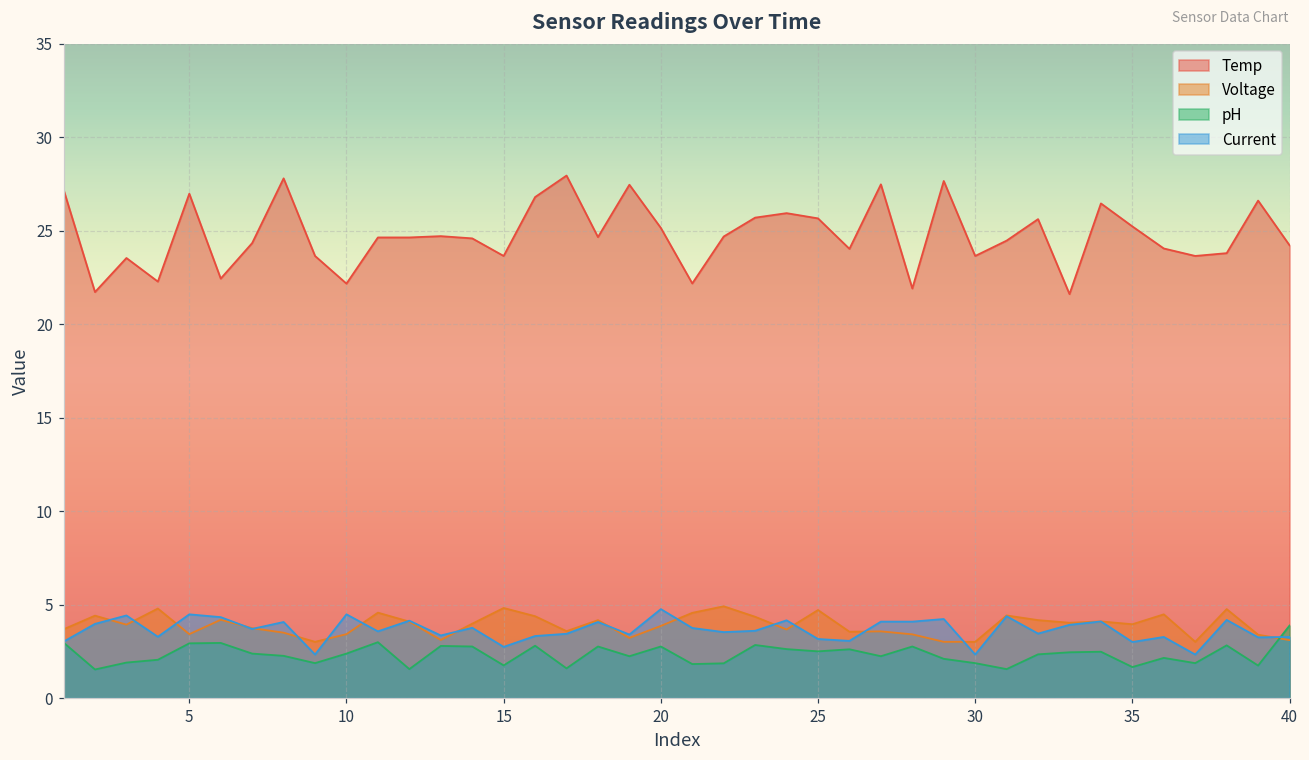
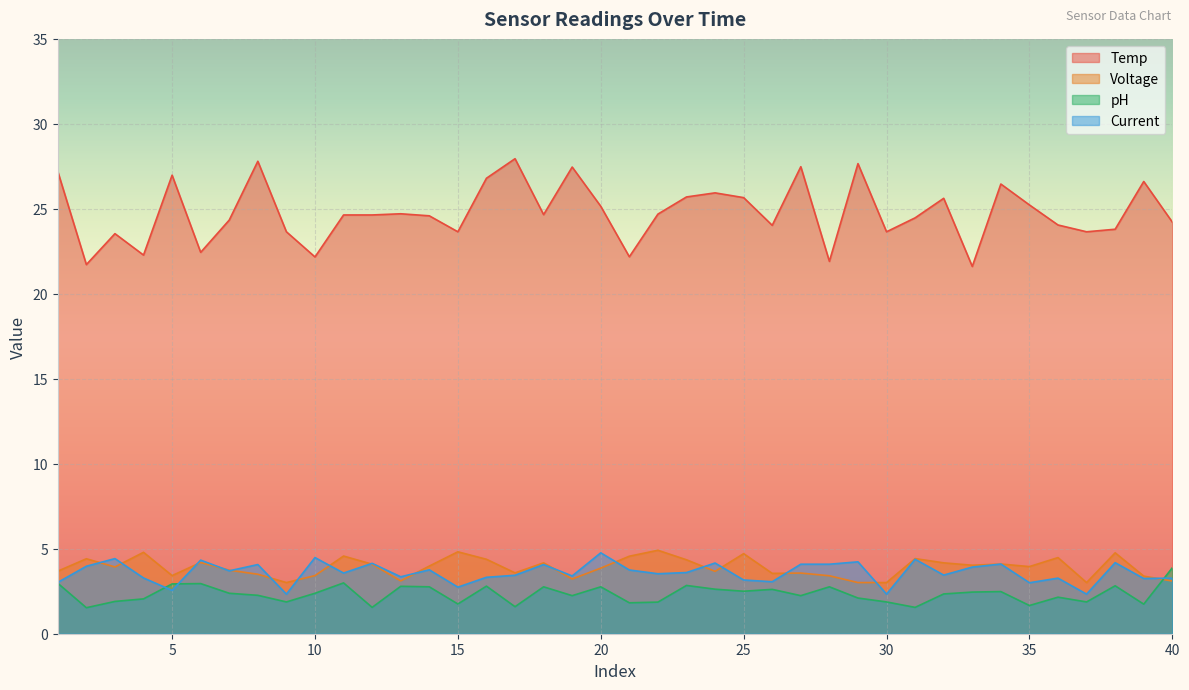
  {
    "pH": {
      "5": 2.9,
      "10": 2.4,
      "15": 1.8,
      "20": 2.8,
      "25": 2.5,
      "30": 1.9,
      "35": 1.7,
      "40": 3.9
    },
    "Current": {
-     "5": 4.5,
+     "5": 2.6,
      "10": 4.5,
      "15": 2.7,
      "20": 4.8,
      "25": 3.2,
      "30": 2.3,
      "35": 3.0,
      "40": 3.3
    }
  }
